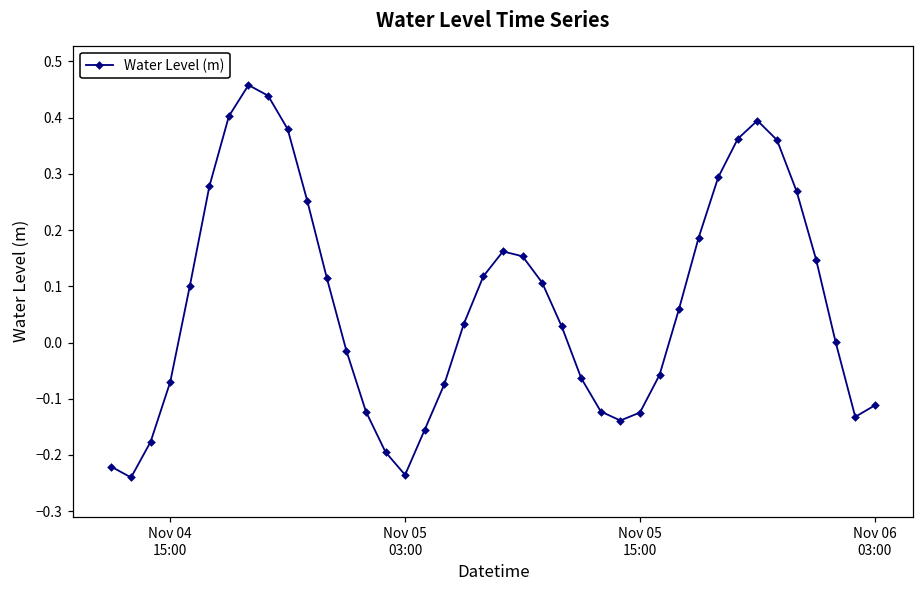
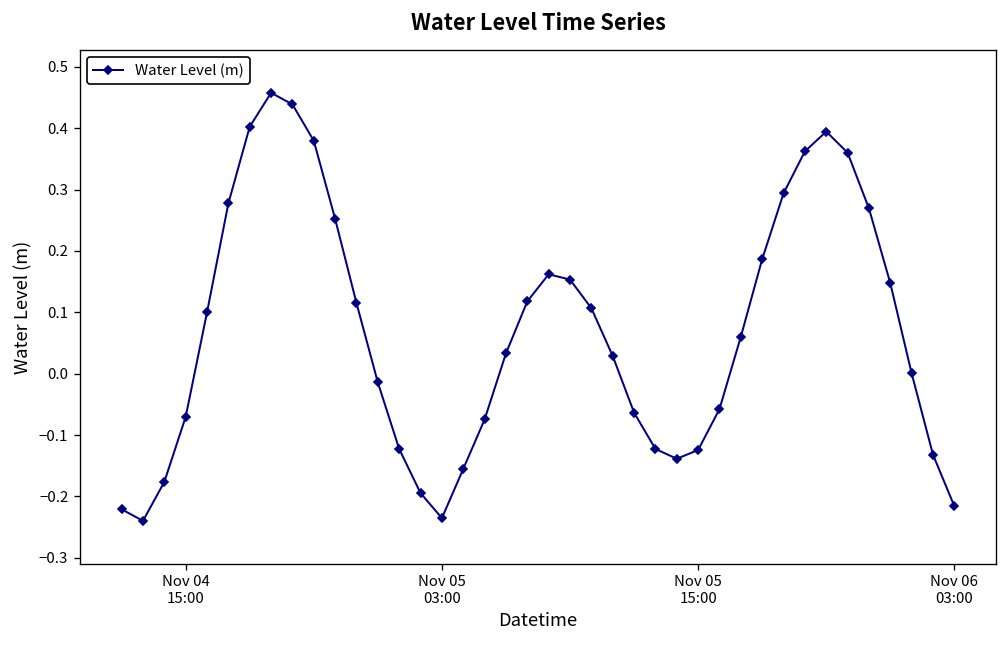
  {
    "Nov 04 15:00": -0.07,
    "Nov 05 03:00": -0.24,
    "Nov 05 15:00": -0.12,
-   "Nov 06 03:00": -0.11
+   "Nov 06 03:00": -0.22
  }
